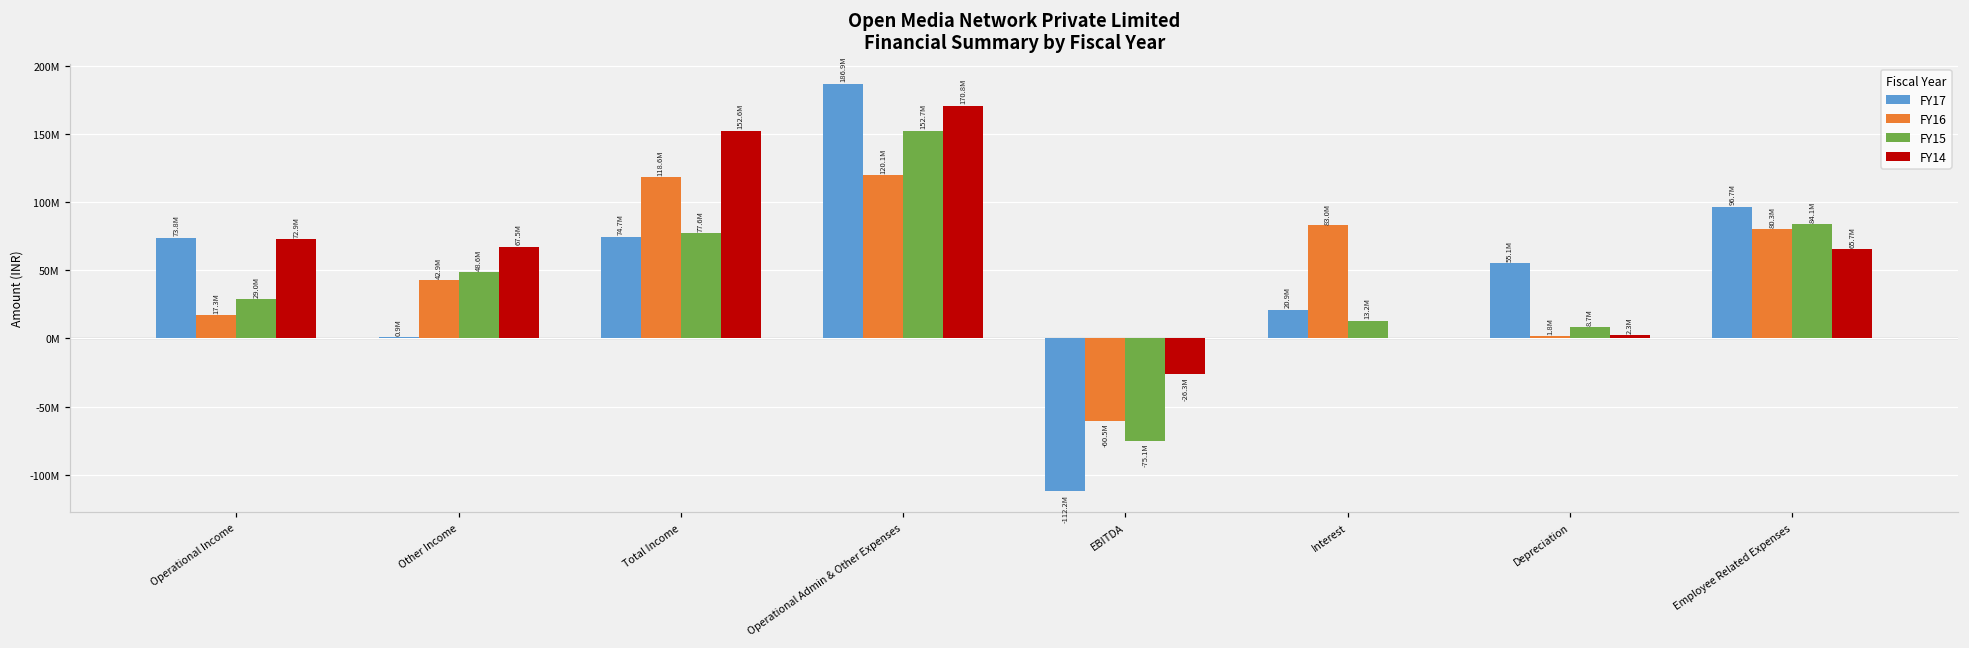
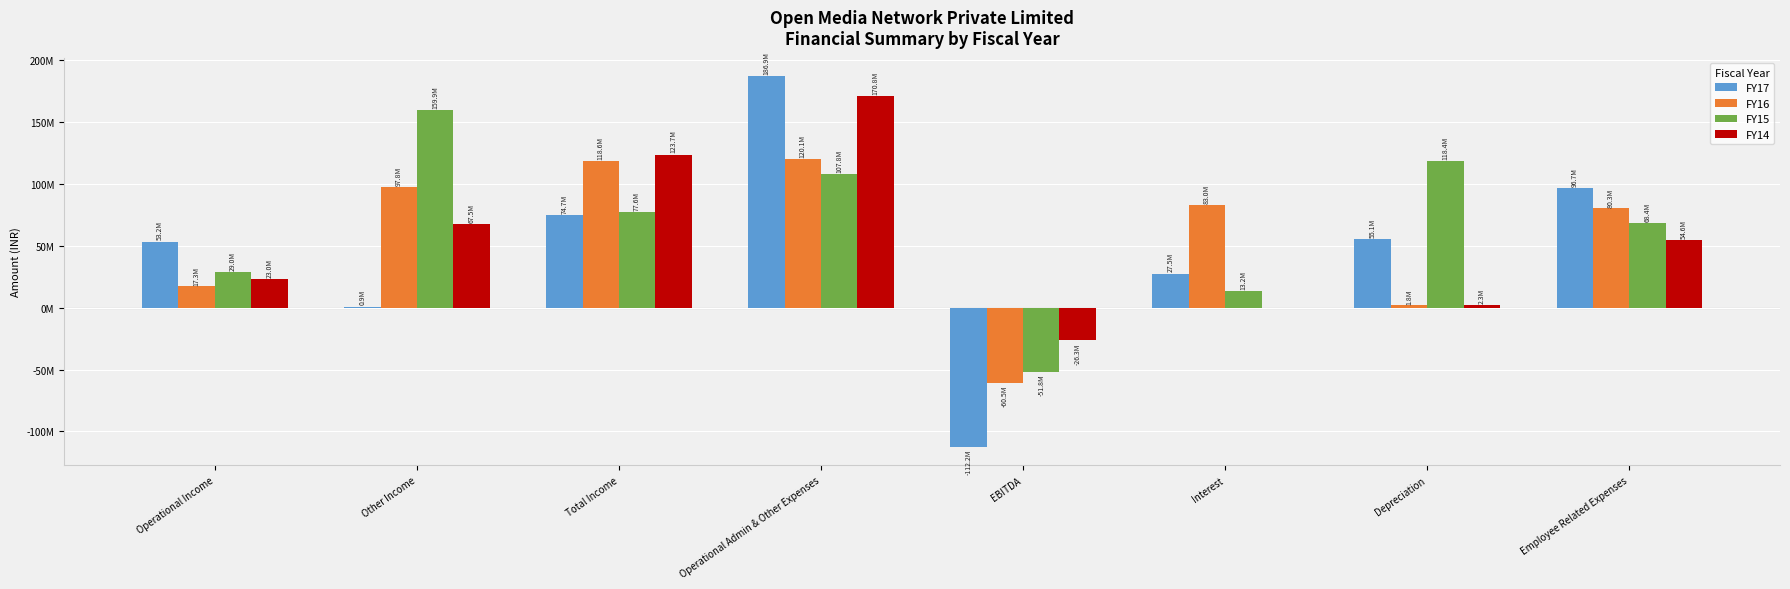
  {
    "FY17": {
-     "Operational Income": "73.8M",
+     "Operational Income": "53.2M",
      "Other Income": "0.9M",
      "Total Income": "74.7M",
      "Operational Admin & Other Expenses": "186.9M",
      "EBITDA": "-112.2M",
-     "Interest": "20.9M",
+     "Interest": "27.5M",
      "Depreciation": "55.1M",
      "Employee Related Expenses": "96.7M"
    },
    "FY16": {
      "Operational Income": "17.3M",
-     "Other Income": "42.9M",
+     "Other Income": "97.8M",
      "Total Income": "118.6M",
      "Operational Admin & Other Expenses": "120.1M",
      "EBITDA": "-60.5M",
      "Interest": "83.0M",
      "Depreciation": "1.8M",
      "Employee Related Expenses": "80.3M"
    },
    "FY15": {
      "Operational Income": "29.0M",
-     "Other Income": "48.6M",
+     "Other Income": "159.9M",
      "Total Income": "77.6M",
-     "Operational Admin & Other Expenses": "152.7M",
-     "EBITDA": "-75.1M",
+     "Operational Admin & Other Expenses": "107.8M",
+     "EBITDA": "-51.8M",
      "Interest": "13.2M",
-     "Depreciation": "8.7M",
-     "Employee Related Expenses": "84.1M"
+     "Depreciation": "118.4M",
+     "Employee Related Expenses": "68.4M"
    },
    "FY14": {
-     "Operational Income": "72.9M",
+     "Operational Income": "23.0M",
      "Other Income": "67.5M",
-     "Total Income": "152.6M",
+     "Total Income": "123.7M",
      "Operational Admin & Other Expenses": "170.8M",
      "EBITDA": "-26.3M",
      "Depreciation": "2.3M",
-     "Employee Related Expenses": "65.7M"
+     "Employee Related Expenses": "54.6M"
    }
  }
